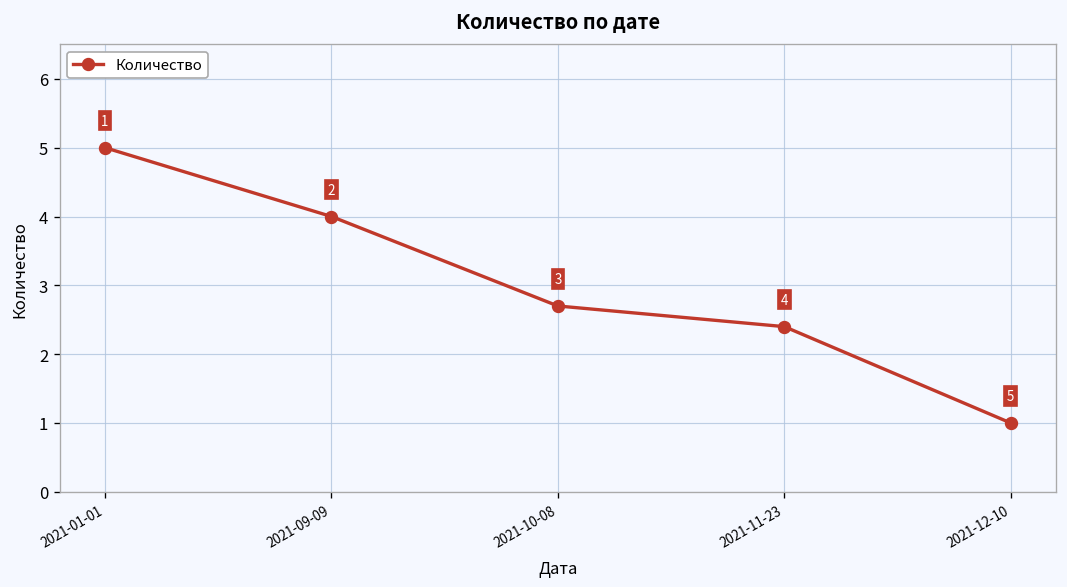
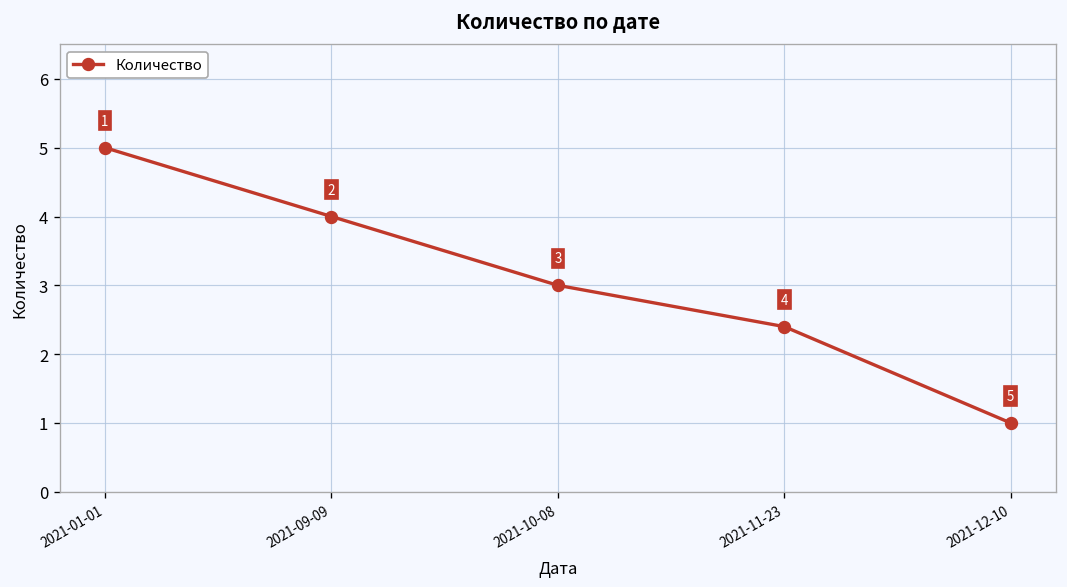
  {
-   "2021-10-08": 2.7
+   "2021-10-08": 3.0
  }
